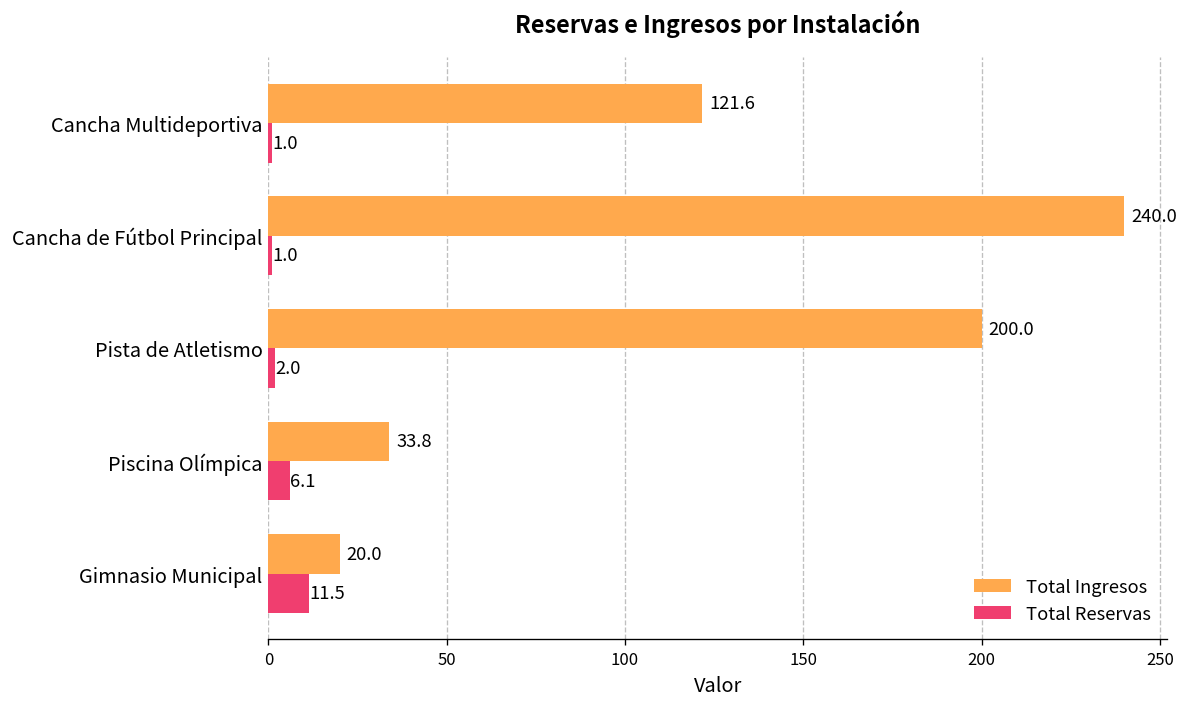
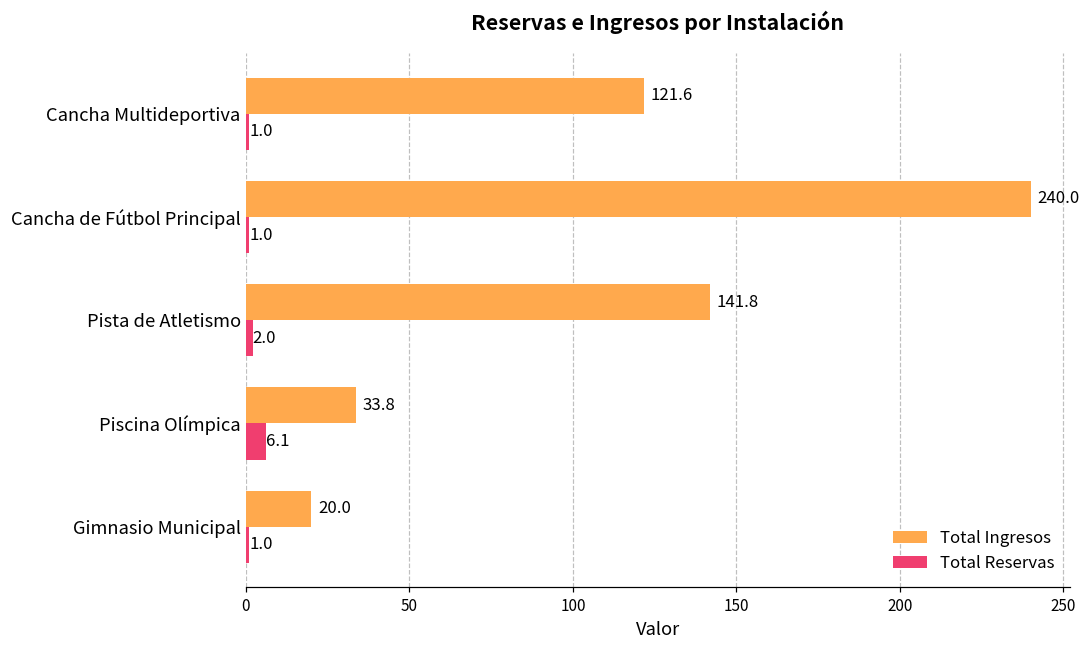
  {
    "Total Ingresos": {
      "Cancha Multideportiva": 121.6,
      "Cancha de Fútbol Principal": 240.0,
-     "Pista de Atletismo": 200.0,
+     "Pista de Atletismo": 141.8,
      "Piscina Olímpica": 33.8,
      "Gimnasio Municipal": 20.0
    },
    "Total Reservas": {
      "Cancha Multideportiva": 1.0,
      "Cancha de Fútbol Principal": 1.0,
      "Pista de Atletismo": 2.0,
      "Piscina Olímpica": 6.1,
-     "Gimnasio Municipal": 11.5
+     "Gimnasio Municipal": 1.0
    }
  }
